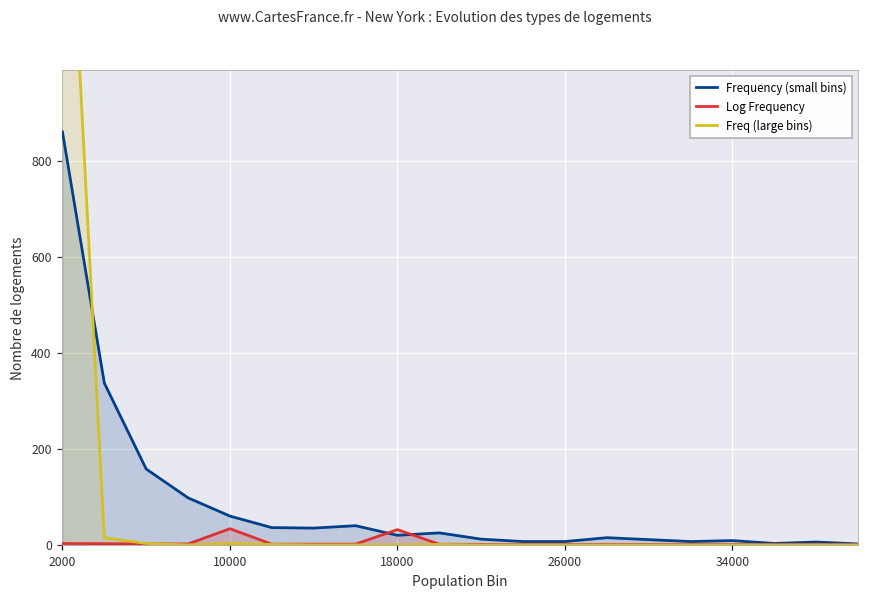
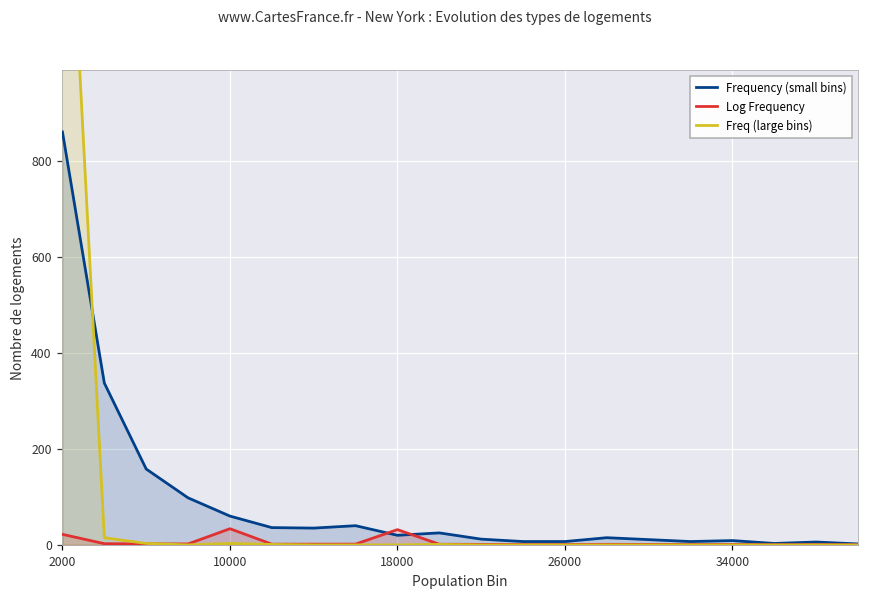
  {
    "Frequency (small bins)": {
      "2000": 860,
      "10000": 60,
      "18000": 20,
      "26000": 10,
      "34000": 10
    },
    "Log Frequency": {
-     "2000": 0,
+     "2000": 20,
      "10000": 30,
      "18000": 30
    },
    "Freq (large bins)": {
      "10000": 0,
      "18000": 0
    }
  }
